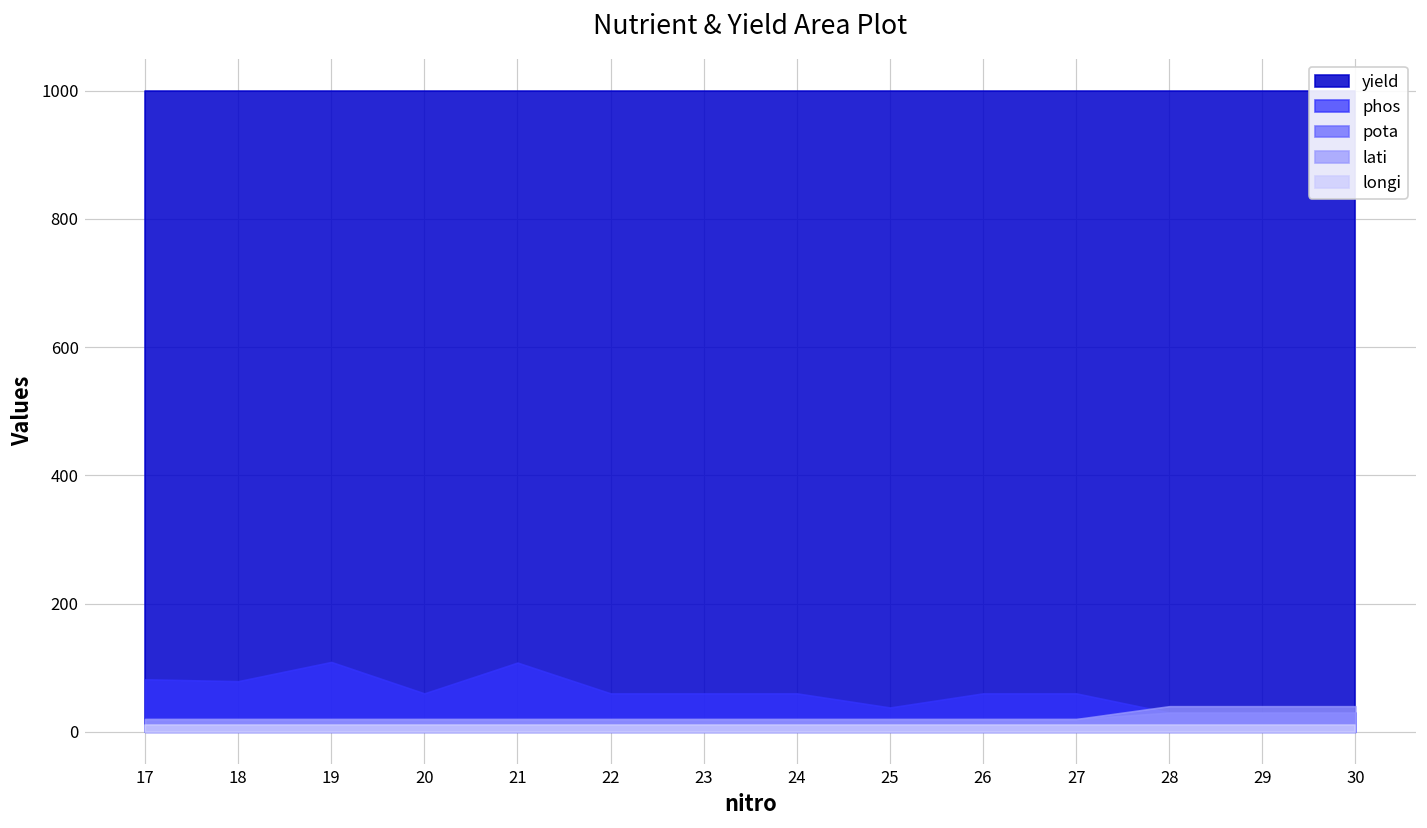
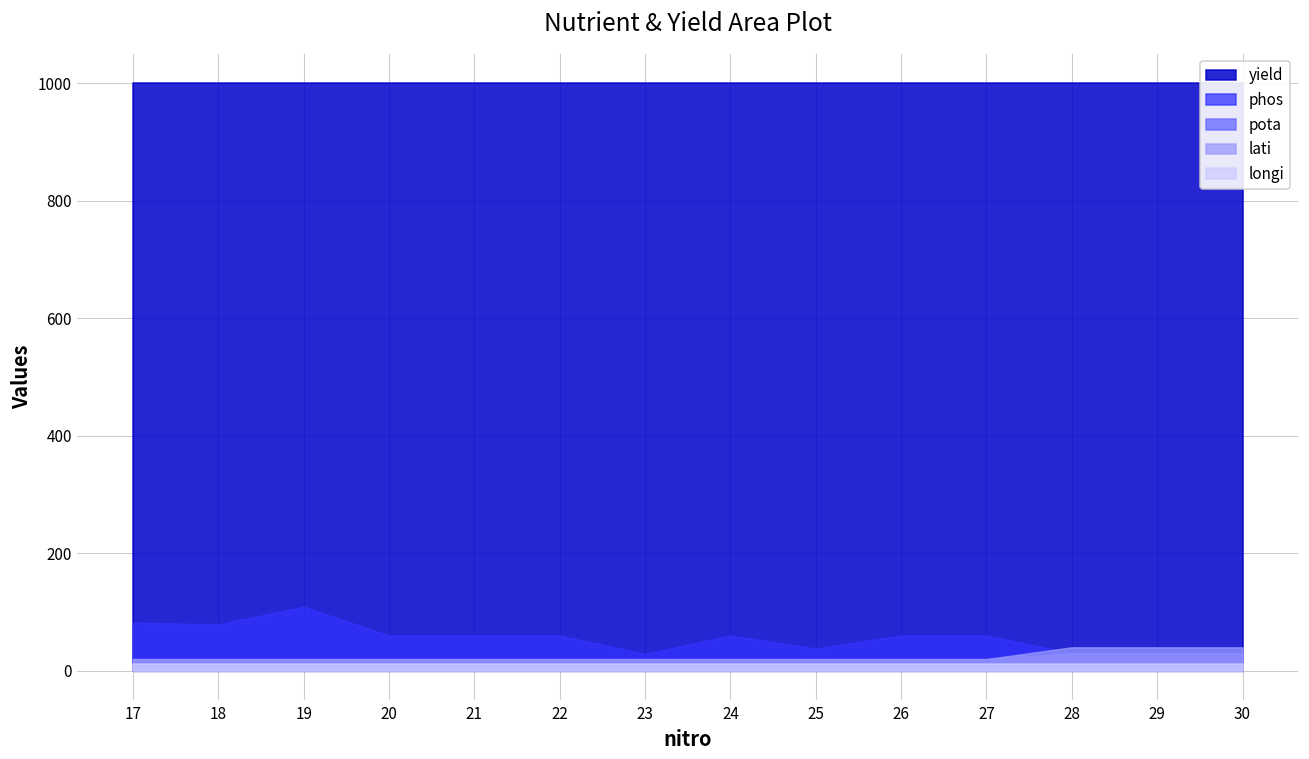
  {
    "yield": {
      "17": 1000,
      "18": 1000,
      "19": 1000,
      "20": 1000,
      "21": 1000,
      "22": 1000,
      "23": 1000,
      "24": 1000,
      "25": 1000,
      "26": 1000,
      "27": 1000,
      "28": 1000,
      "29": 1000
    },
    "phos": {
      "17": 80,
      "18": 80,
      "19": 110,
      "20": 60,
-     "21": 110,
+     "21": 60,
      "22": 60,
-     "23": 60,
+     "23": 30,
      "24": 60,
      "25": 40,
      "26": 60,
      "27": 60
    },
    "lati": {
      "28": 40,
      "29": 40,
      "30": 40
    },
    "longi": {
      "17": 10,
      "18": 10,
      "19": 10,
      "20": 10,
      "21": 10,
      "22": 10,
      "23": 10,
      "24": 10,
      "25": 10,
      "26": 10,
      "27": 10,
      "28": 10,
      "29": 10,
      "30": 10
    }
  }
